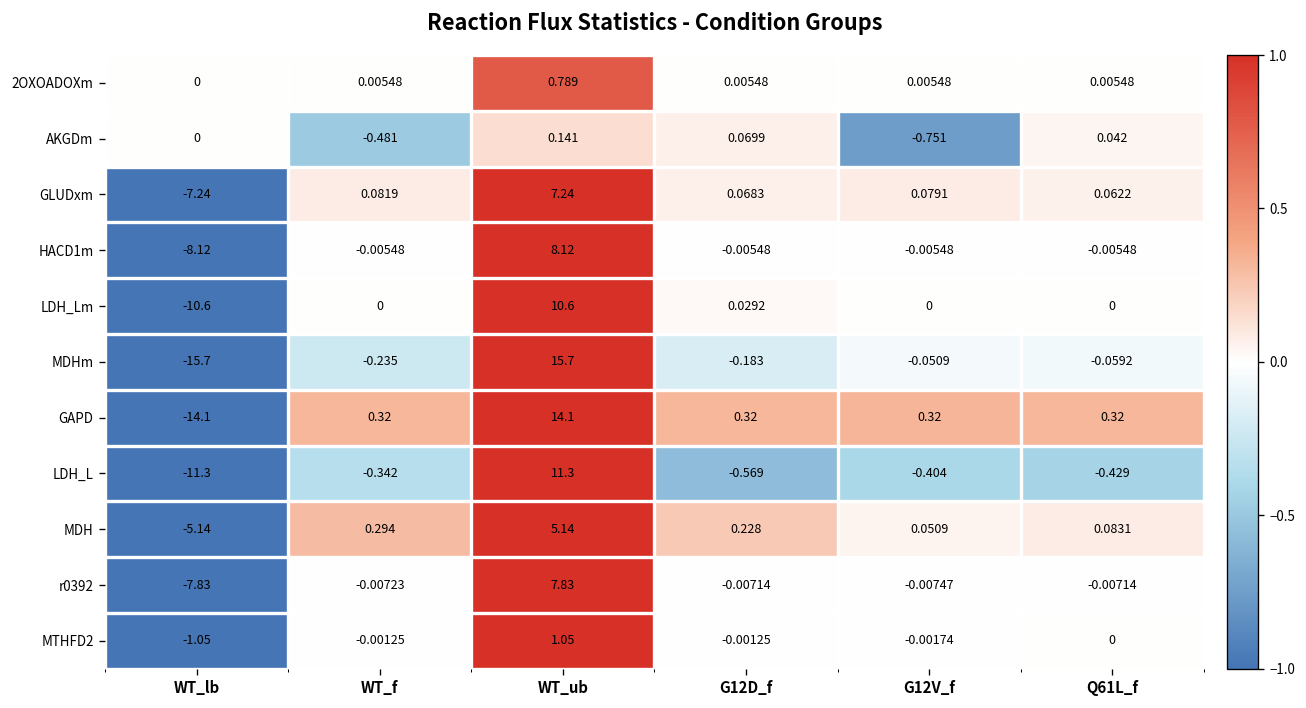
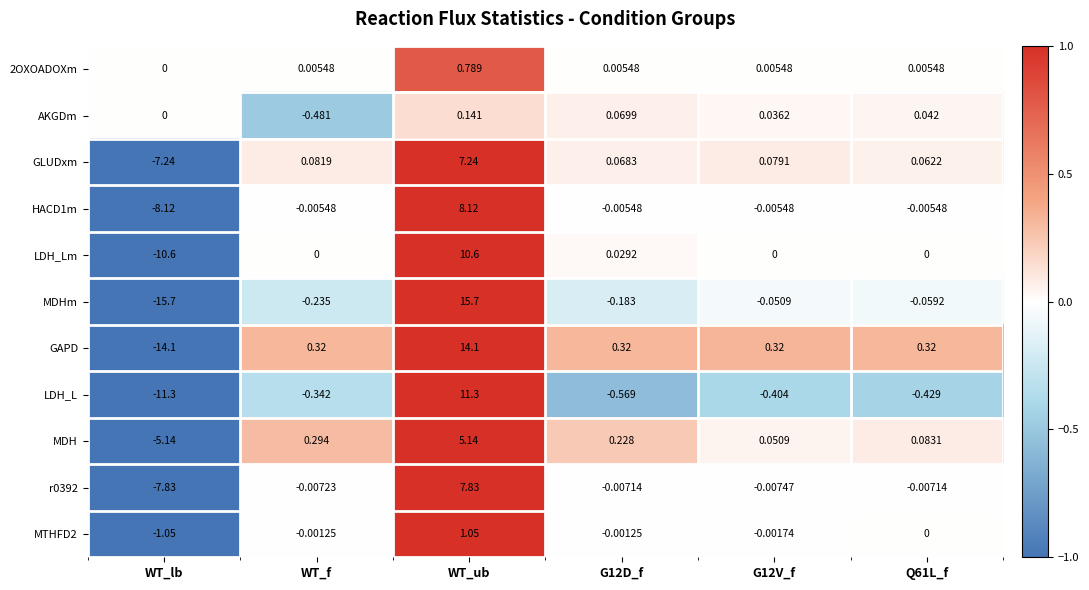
  {
    "2OXOADOXm": {
      "WT_lb": 0,
      "WT_f": 0.00548,
      "WT_ub": 0.789,
      "G12D_f": 0.00548,
      "G12V_f": 0.00548,
      "Q61L_f": 0.00548
    },
    "AKGDm": {
      "WT_lb": 0,
      "WT_f": -0.481,
      "WT_ub": 0.141,
      "G12D_f": 0.0699,
-     "G12V_f": -0.751,
+     "G12V_f": 0.0362,
      "Q61L_f": 0.042
    },
    "GLUDxm": {
      "WT_lb": -7.24,
      "WT_f": 0.0819,
      "WT_ub": 7.24,
      "G12D_f": 0.0683,
      "G12V_f": 0.0791,
      "Q61L_f": 0.0622
    },
    "HACD1m": {
      "WT_lb": -8.12,
      "WT_f": -0.00548,
      "WT_ub": 8.12,
      "G12D_f": -0.00548,
      "G12V_f": -0.00548,
      "Q61L_f": -0.00548
    },
    "LDH_Lm": {
      "WT_lb": -10.6,
      "WT_f": 0,
      "WT_ub": 10.6,
      "G12D_f": 0.0292,
      "G12V_f": 0,
      "Q61L_f": 0
    },
    "MDHm": {
      "WT_lb": -15.7,
      "WT_f": -0.235,
      "WT_ub": 15.7,
      "G12D_f": -0.183,
      "G12V_f": -0.0509,
      "Q61L_f": -0.0592
    },
    "GAPD": {
      "WT_lb": -14.1,
      "WT_f": 0.32,
      "WT_ub": 14.1,
      "G12D_f": 0.32,
      "G12V_f": 0.32,
      "Q61L_f": 0.32
    },
    "LDH_L": {
      "WT_lb": -11.3,
      "WT_f": -0.342,
      "WT_ub": 11.3,
      "G12D_f": -0.569,
      "G12V_f": -0.404,
      "Q61L_f": -0.429
    },
    "MDH": {
      "WT_lb": -5.14,
      "WT_f": 0.294,
      "WT_ub": 5.14,
      "G12D_f": 0.228,
      "G12V_f": 0.0509,
      "Q61L_f": 0.0831
    },
    "r0392": {
      "WT_lb": -7.83,
      "WT_f": -0.00723,
      "WT_ub": 7.83,
      "G12D_f": -0.00714,
      "G12V_f": -0.00747,
      "Q61L_f": -0.00714
    },
    "MTHFD2": {
      "WT_lb": -1.05,
      "WT_f": -0.00125,
      "WT_ub": 1.05,
      "G12D_f": -0.00125,
      "G12V_f": -0.00174,
      "Q61L_f": 0
    }
  }
